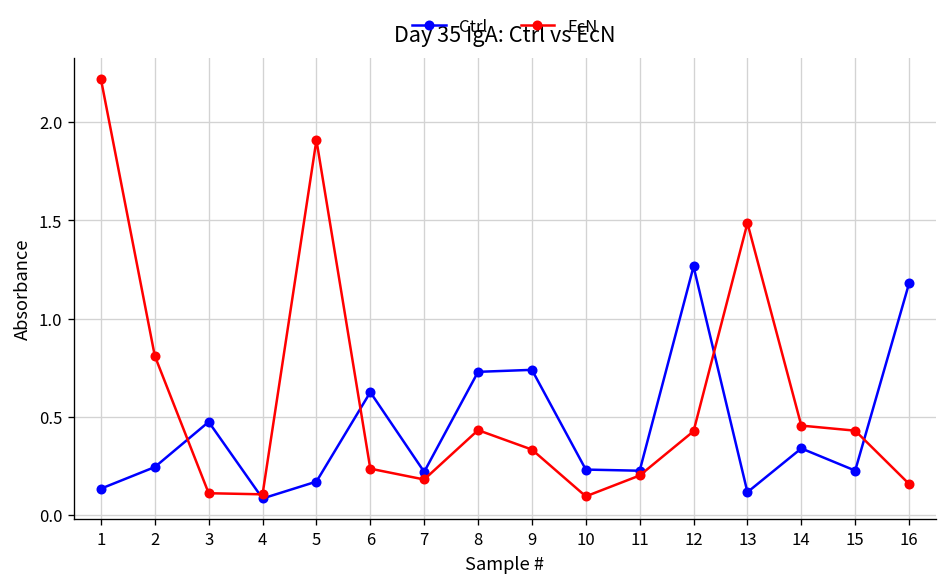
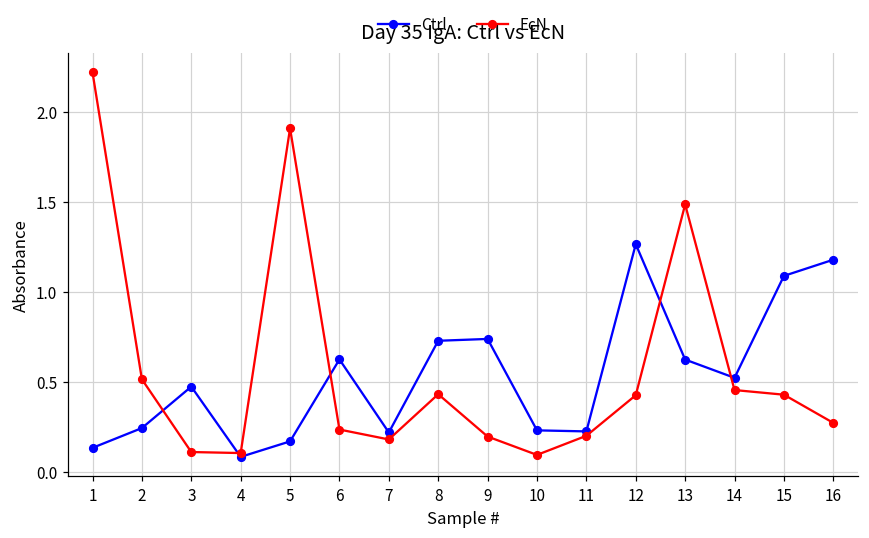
  {
    "Ctrl": {
      "1": 0.13,
      "2": 0.24,
      "3": 0.47,
      "4": 0.08,
      "5": 0.17,
      "6": 0.63,
      "7": 0.22,
      "8": 0.73,
      "9": 0.74,
      "10": 0.23,
      "11": 0.23,
      "12": 1.26,
-     "13": 0.12,
-     "14": 0.34,
-     "15": 0.23,
+     "13": 0.62,
+     "14": 0.52,
+     "15": 1.09,
      "16": 1.18
    },
    "EcN": {
      "1": 2.22,
-     "2": 0.81,
+     "2": 0.51,
      "3": 0.11,
      "4": 0.11,
      "5": 1.91,
      "6": 0.24,
      "7": 0.18,
      "8": 0.43,
-     "9": 0.33,
+     "9": 0.20,
      "10": 0.10,
      "11": 0.20,
      "12": 0.43,
      "13": 1.49,
      "14": 0.46,
      "15": 0.43,
-     "16": 0.16
+     "16": 0.27
    }
  }
